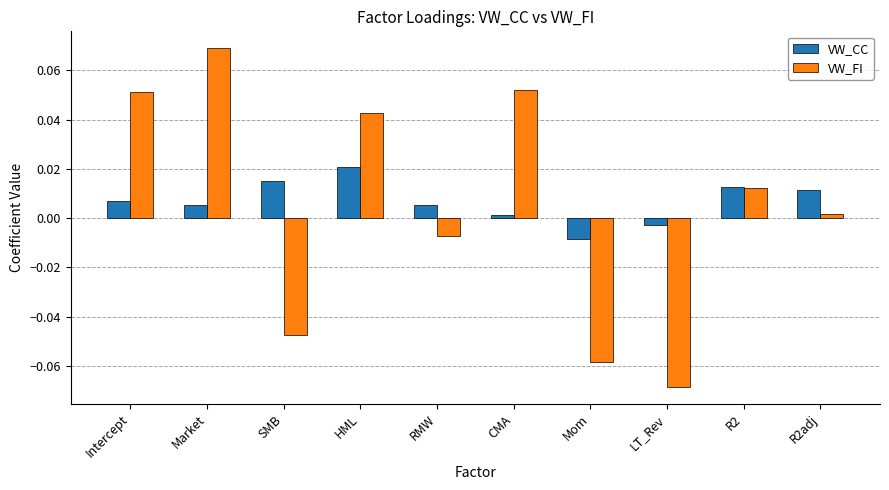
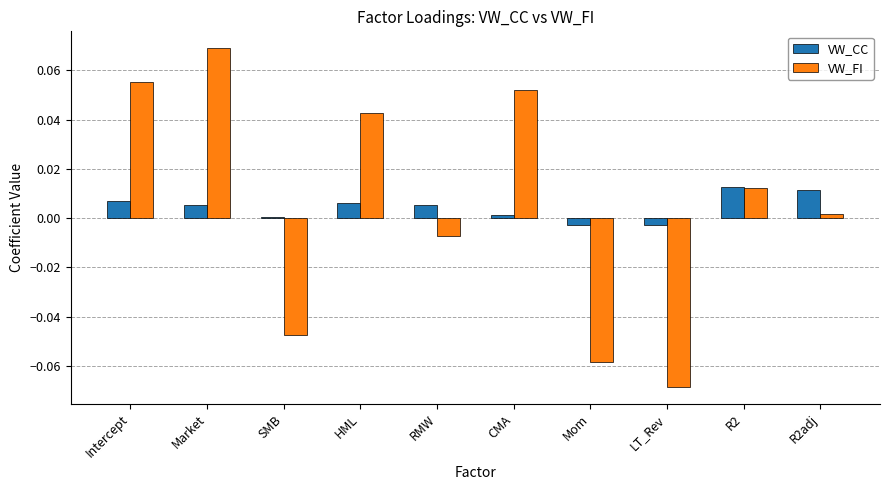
  {
    "VW_CC": {
      "Intercept": 0.007,
      "Market": 0.005,
-     "SMB": 0.015,
-     "HML": 0.021,
+     "SMB": 0.000,
+     "HML": 0.006,
      "RMW": 0.005,
      "CMA": 0.001,
-     "Mom": -0.008,
+     "Mom": -0.003,
      "LT_Rev": -0.003,
      "R2": 0.013,
      "R2adj": 0.012
    },
    "VW_FI": {
-     "Intercept": 0.051,
+     "Intercept": 0.055,
      "Market": 0.069,
      "SMB": -0.047,
      "HML": 0.043,
      "RMW": -0.007,
      "CMA": 0.052,
      "Mom": -0.058,
      "LT_Rev": -0.068,
      "R2": 0.012,
      "R2adj": 0.002
    }
  }
